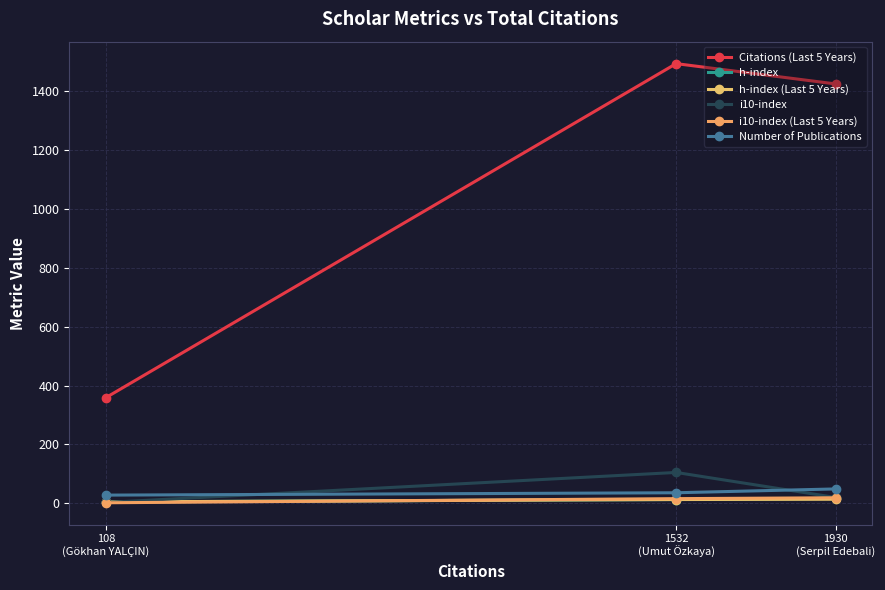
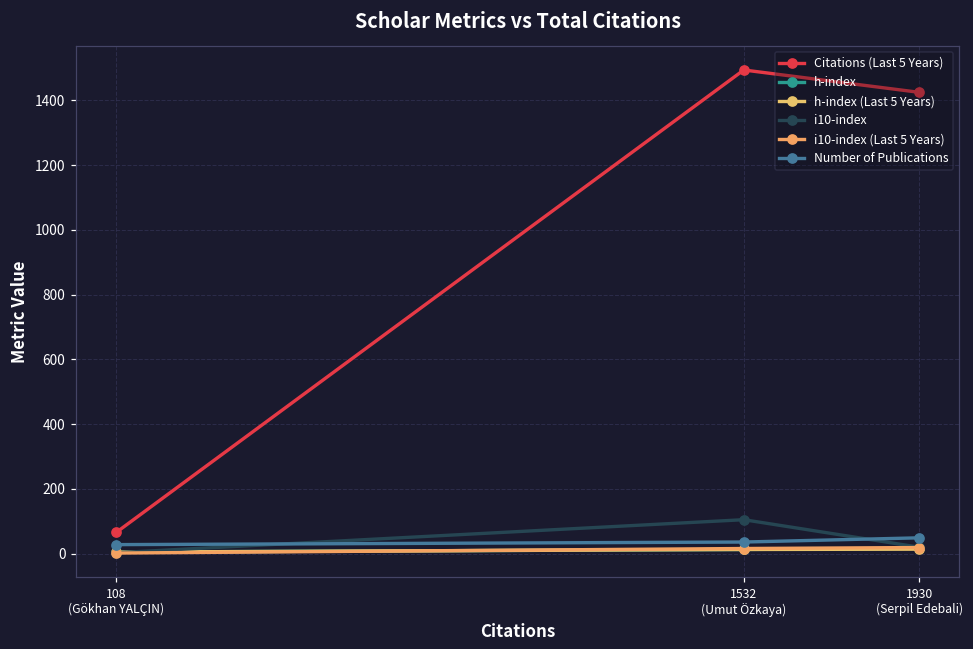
  {
    "Citations (Last 5 Years)": {
-     "108 (Gökhan YALÇIN)": 360,
+     "108 (Gökhan YALÇIN)": 70,
      "1532 (Umut Özkaya)": 1490
    },
    "i10-index": {
      "1532 (Umut Özkaya)": 110
    }
  }
